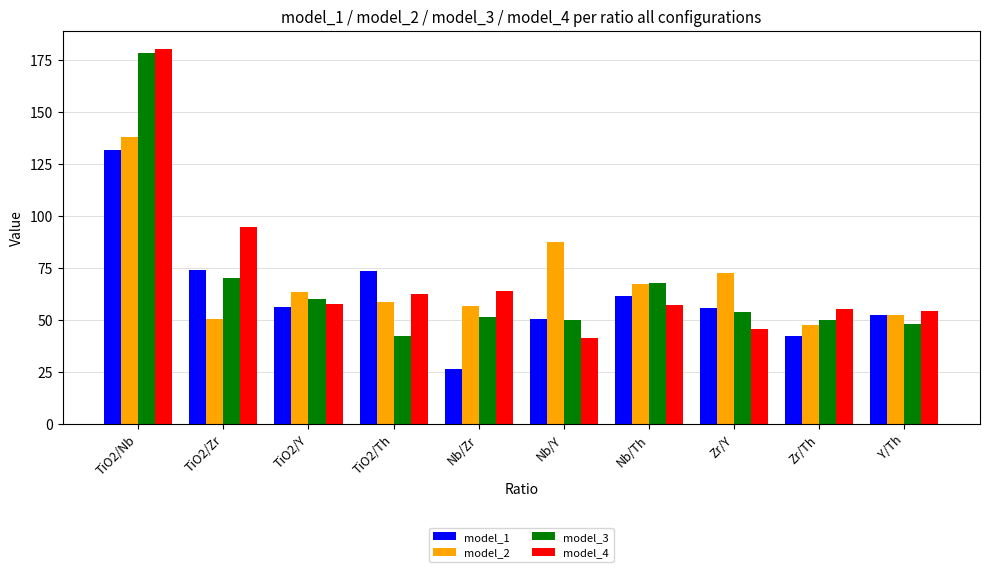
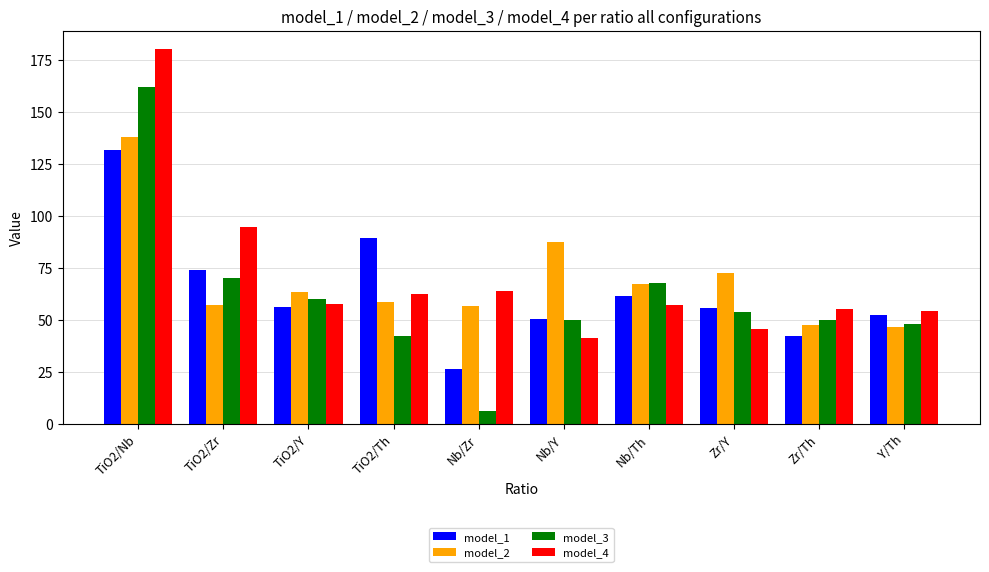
  {
    "model_1": {
      "TiO2/Nb": 132,
      "TiO2/Zr": 74,
      "TiO2/Y": 56,
-     "TiO2/Th": 74,
+     "TiO2/Th": 89,
      "Nb/Zr": 26,
      "Nb/Y": 51,
      "Nb/Th": 62,
      "Zr/Y": 56,
      "Zr/Th": 42,
      "Y/Th": 53
    },
    "model_2": {
      "TiO2/Nb": 138,
-     "TiO2/Zr": 50,
+     "TiO2/Zr": 57,
      "TiO2/Y": 63,
      "TiO2/Th": 59,
      "Nb/Zr": 57,
      "Nb/Y": 87,
      "Nb/Th": 67,
      "Zr/Y": 73,
      "Zr/Th": 47,
-     "Y/Th": 52
+     "Y/Th": 47
    },
    "model_3": {
-     "TiO2/Nb": 178,
+     "TiO2/Nb": 162,
      "TiO2/Zr": 70,
      "TiO2/Y": 60,
      "TiO2/Th": 42,
-     "Nb/Zr": 51,
+     "Nb/Zr": 6,
      "Nb/Y": 50,
      "Nb/Th": 68,
      "Zr/Y": 54,
      "Zr/Th": 50,
      "Y/Th": 48
    },
    "model_4": {
      "TiO2/Nb": 180,
      "TiO2/Zr": 94,
      "TiO2/Y": 58,
      "TiO2/Th": 62,
      "Nb/Zr": 64,
      "Nb/Y": 41,
      "Nb/Th": 57,
      "Zr/Y": 45,
      "Zr/Th": 55,
      "Y/Th": 54
    }
  }
